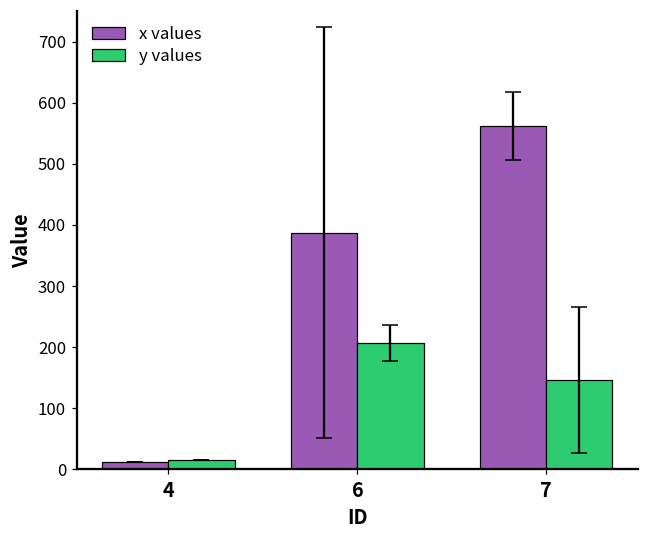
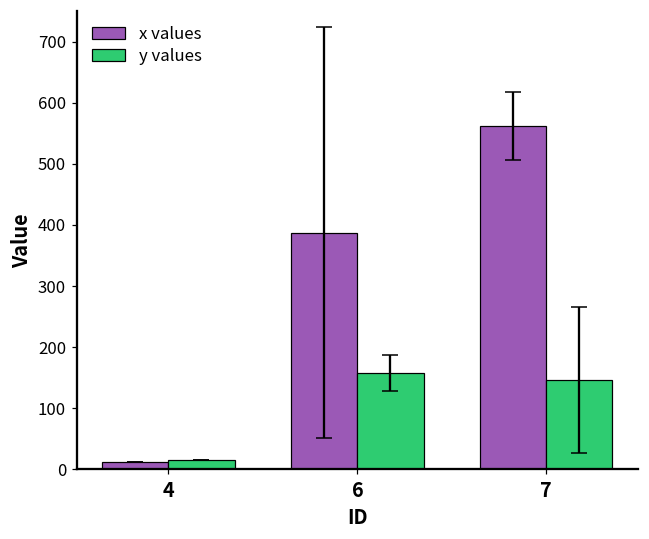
  {
    "x values": {
      "4": 10,
      "6": 390,
      "7": 560
    },
    "y values": {
      "4": 20,
-     "6": 210,
+     "6": 160,
      "7": 150
    }
  }
